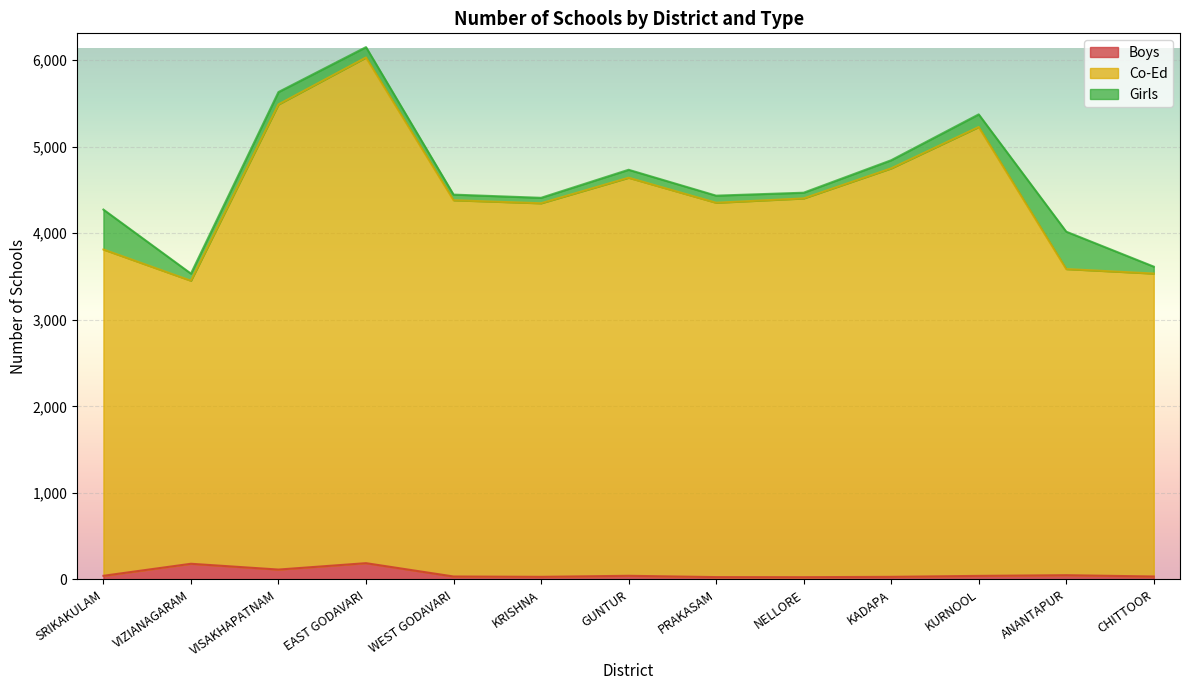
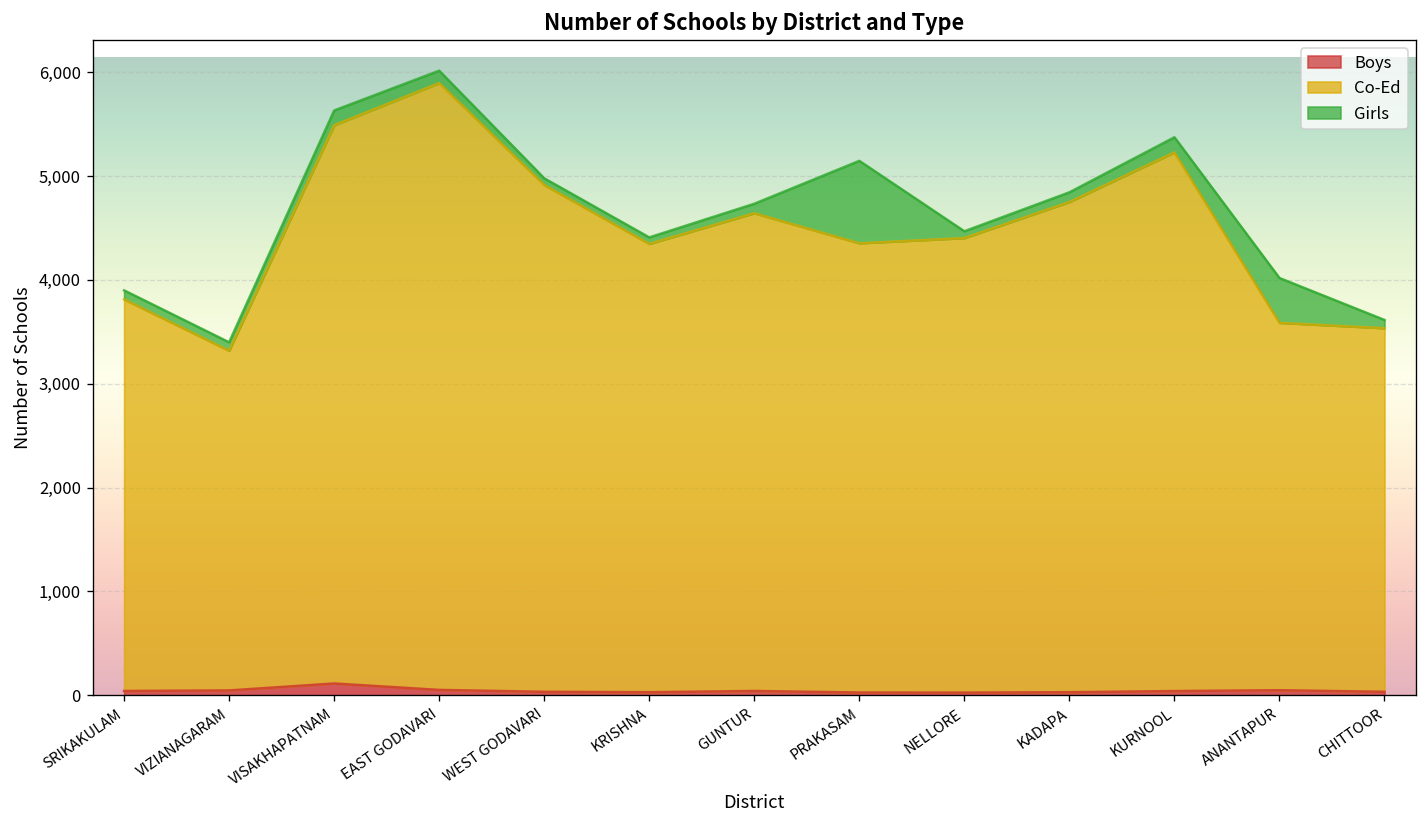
  {
    "Boys": {
      "SRIKAKULAM": "0",
-     "VIZIANAGARAM": "200",
+     "VIZIANAGARAM": "0",
      "VISAKHAPATNAM": "100",
-     "EAST GODAVARI": "200",
+     "EAST GODAVARI": "100",
      "WEST GODAVARI": "0",
      "KRISHNA": "0",
      "GUNTUR": "0",
      "PRAKASAM": "0",
      "NELLORE": "0",
      "KADAPA": "0",
      "KURNOOL": "0",
      "ANANTAPUR": "0",
      "CHITTOOR": "0"
    },
    "Co-Ed": {
      "SRIKAKULAM": "3,800",
      "VIZIANAGARAM": "3,300",
      "VISAKHAPATNAM": "5,400",
      "EAST GODAVARI": "5,800",
-     "WEST GODAVARI": "4,300",
+     "WEST GODAVARI": "4,900",
      "KRISHNA": "4,300",
      "GUNTUR": "4,600",
      "PRAKASAM": "4,300",
      "NELLORE": "4,400",
      "KADAPA": "4,700",
      "KURNOOL": "5,200",
      "ANANTAPUR": "3,500",
      "CHITTOOR": "3,500"
    },
    "Girls": {
-     "SRIKAKULAM": "500",
+     "SRIKAKULAM": "100",
      "VIZIANAGARAM": "100",
      "VISAKHAPATNAM": "100",
      "EAST GODAVARI": "100",
      "WEST GODAVARI": "100",
      "KRISHNA": "100",
      "GUNTUR": "100",
-     "PRAKASAM": "100",
+     "PRAKASAM": "800",
      "NELLORE": "100",
      "KADAPA": "100",
      "KURNOOL": "100",
      "ANANTAPUR": "400",
      "CHITTOOR": "100"
    }
  }
